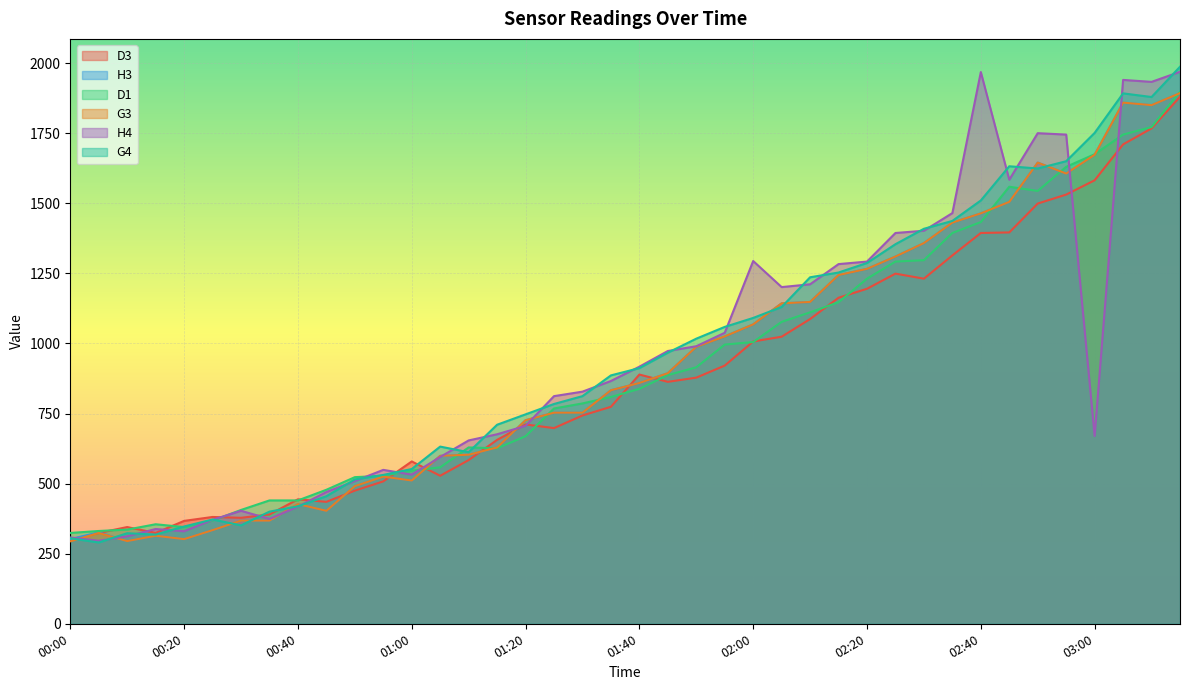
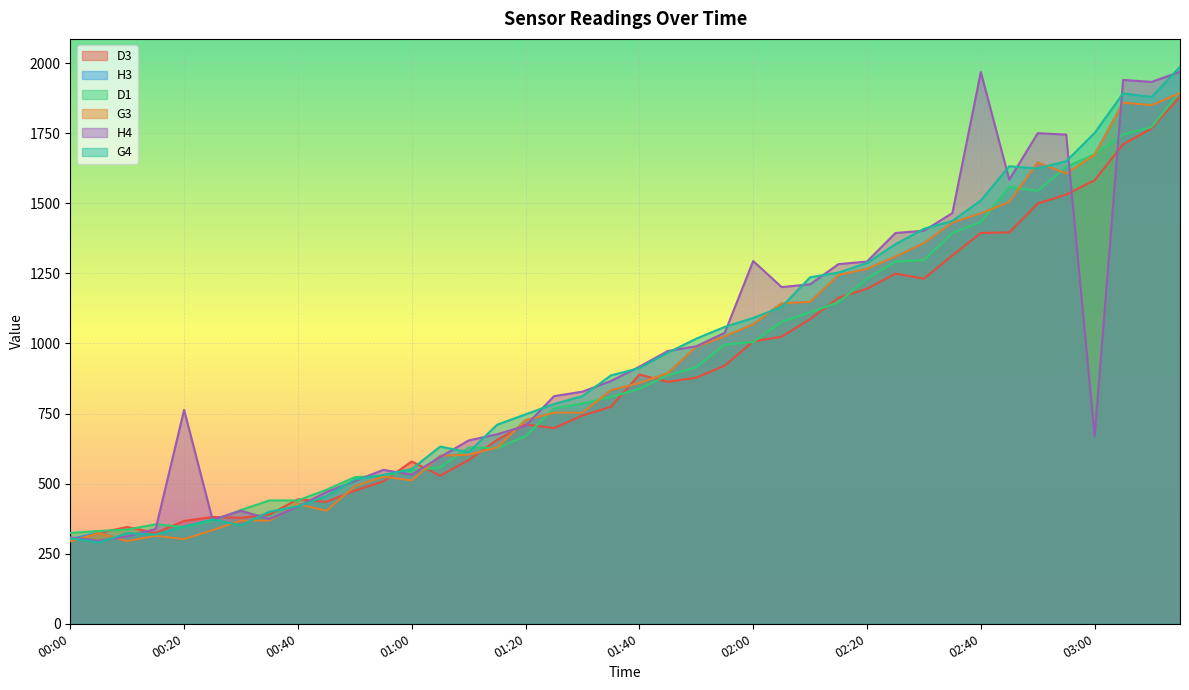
  {
    "H4": {
-     "00:20": 330,
+     "00:20": 760,
      "01:00": 530,
      "02:00": 1290,
      "02:40": 1970,
      "03:00": 670
    }
  }
